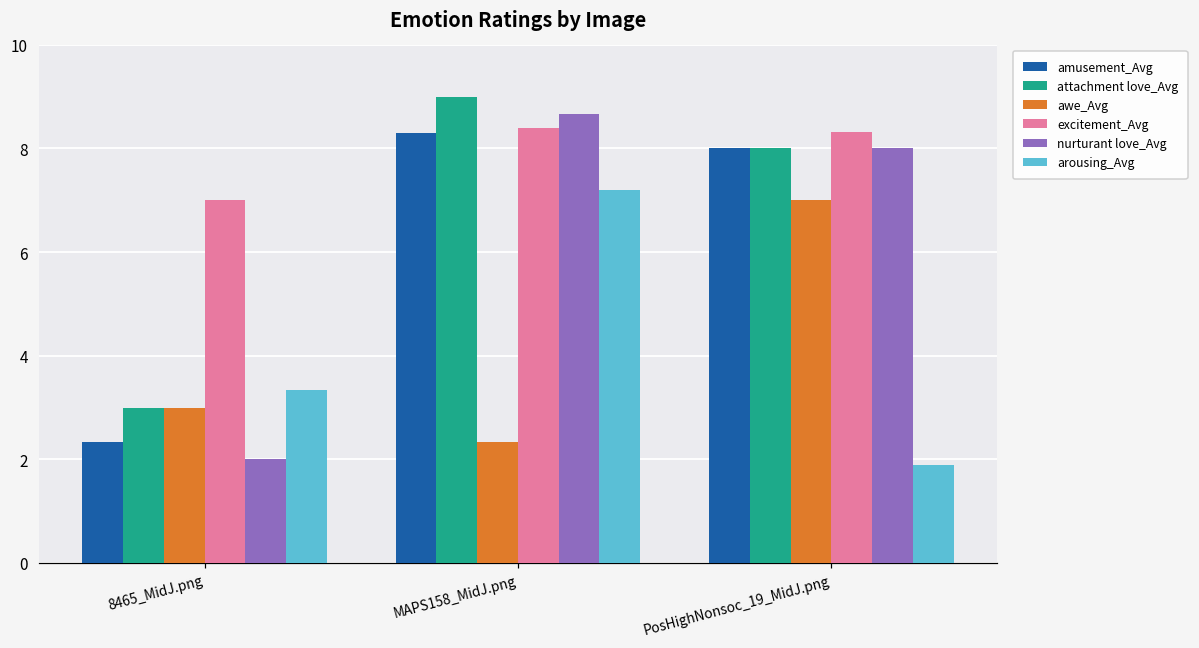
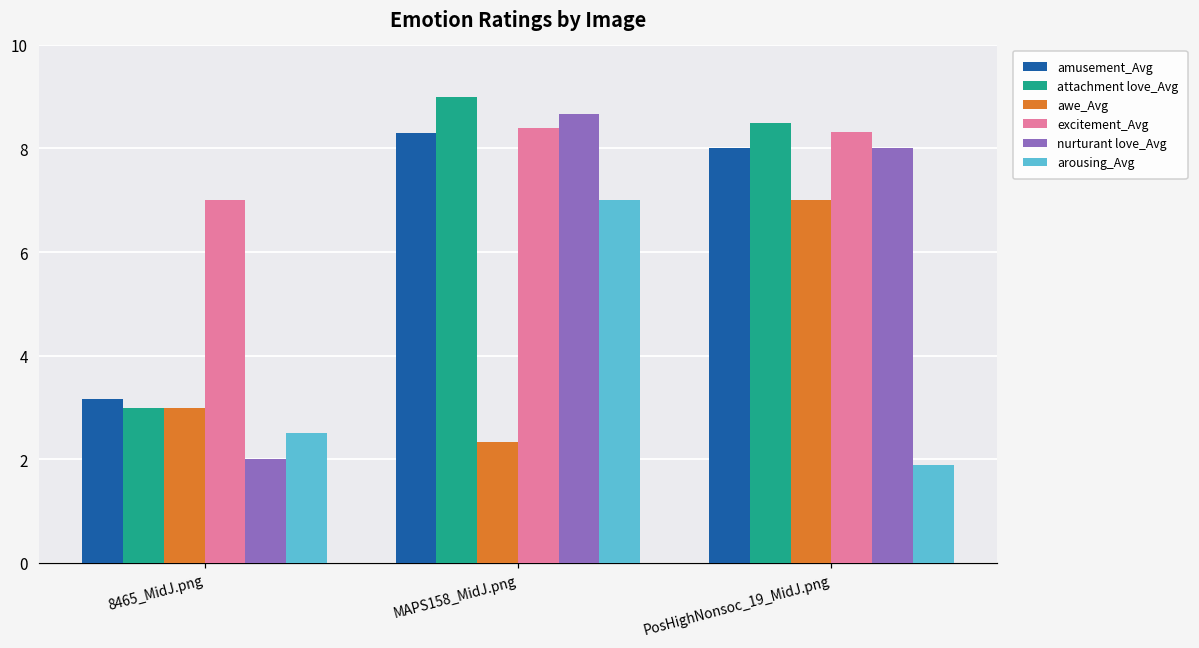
  {
    "amusement_Avg": {
-     "8465_MidJ.png": 2.3,
+     "8465_MidJ.png": 3.2,
      "MAPS158_MidJ.png": 8.3,
      "PosHighNonsoc_19_MidJ.png": 8.0
    },
    "attachment love_Avg": {
      "8465_MidJ.png": 3.0,
      "MAPS158_MidJ.png": 9.0,
-     "PosHighNonsoc_19_MidJ.png": 8.0
+     "PosHighNonsoc_19_MidJ.png": 8.5
    },
    "awe_Avg": {
      "8465_MidJ.png": 3.0,
      "MAPS158_MidJ.png": 2.3,
      "PosHighNonsoc_19_MidJ.png": 7.0
    },
    "excitement_Avg": {
      "8465_MidJ.png": 7.0,
      "MAPS158_MidJ.png": 8.4,
      "PosHighNonsoc_19_MidJ.png": 8.3
    },
    "nurturant love_Avg": {
      "8465_MidJ.png": 2.0,
      "MAPS158_MidJ.png": 8.7,
      "PosHighNonsoc_19_MidJ.png": 8.0
    },
    "arousing_Avg": {
-     "8465_MidJ.png": 3.3,
-     "MAPS158_MidJ.png": 7.2,
+     "8465_MidJ.png": 2.5,
+     "MAPS158_MidJ.png": 7.0,
      "PosHighNonsoc_19_MidJ.png": 1.9
    }
  }
